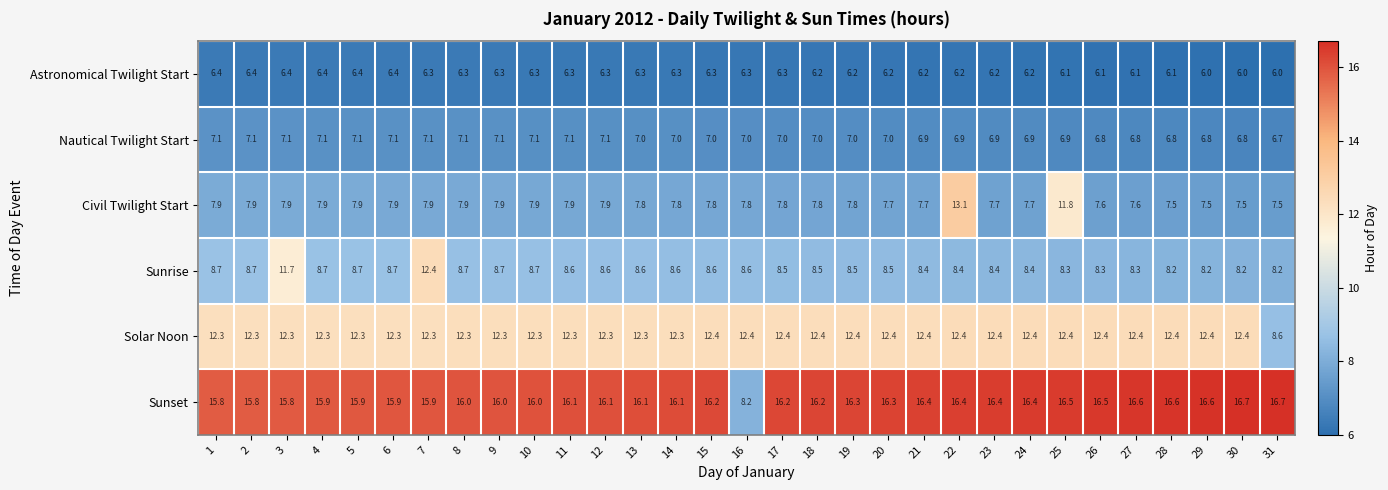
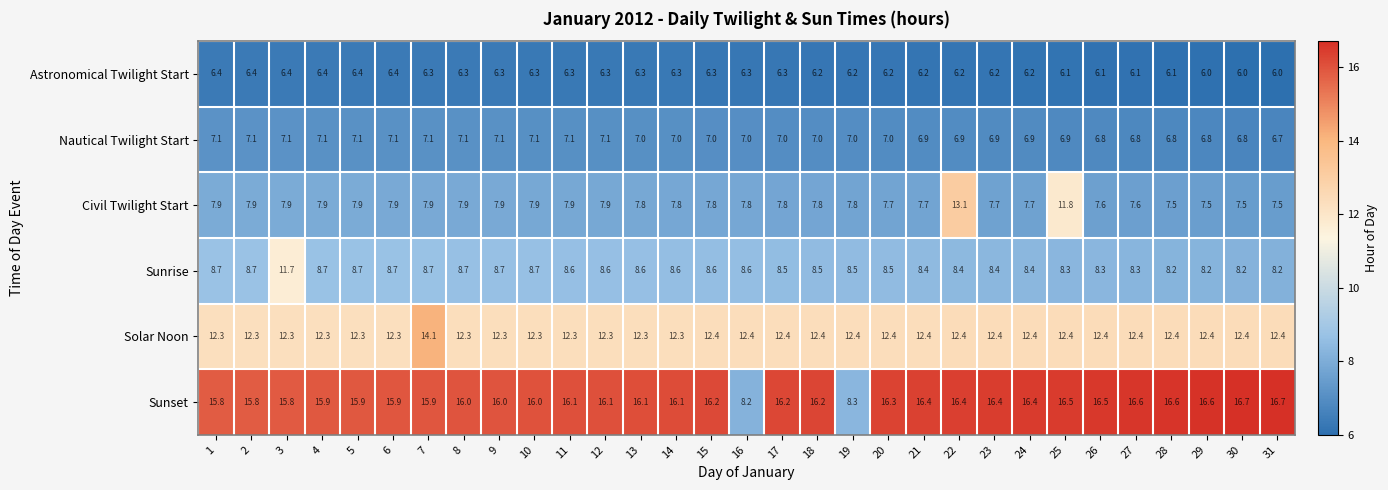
  {
    "Astronomical Twilight Start": {
      "1": 6.4,
      "2": 6.4,
      "3": 6.4,
      "4": 6.4,
      "5": 6.4,
      "6": 6.4,
      "7": 6.3,
      "8": 6.3,
      "9": 6.3,
      "10": 6.3,
      "11": 6.3,
      "12": 6.3,
      "13": 6.3,
      "14": 6.3,
      "15": 6.3,
      "16": 6.3,
      "17": 6.3,
      "18": 6.2,
      "19": 6.2,
      "20": 6.2,
      "21": 6.2,
      "22": 6.2,
      "23": 6.2,
      "24": 6.2,
      "25": 6.1,
      "26": 6.1,
      "27": 6.1,
      "28": 6.1,
      "29": 6.0,
      "30": 6.0,
      "31": 6.0
    },
    "Nautical Twilight Start": {
      "1": 7.1,
      "2": 7.1,
      "3": 7.1,
      "4": 7.1,
      "5": 7.1,
      "6": 7.1,
      "7": 7.1,
      "8": 7.1,
      "9": 7.1,
      "10": 7.1,
      "11": 7.1,
      "12": 7.1,
      "13": 7.0,
      "14": 7.0,
      "15": 7.0,
      "16": 7.0,
      "17": 7.0,
      "18": 7.0,
      "19": 7.0,
      "20": 7.0,
      "21": 6.9,
      "22": 6.9,
      "23": 6.9,
      "24": 6.9,
      "25": 6.9,
      "26": 6.8,
      "27": 6.8,
      "28": 6.8,
      "29": 6.8,
      "30": 6.8,
      "31": 6.7
    },
    "Civil Twilight Start": {
      "1": 7.9,
      "2": 7.9,
      "3": 7.9,
      "4": 7.9,
      "5": 7.9,
      "6": 7.9,
      "7": 7.9,
      "8": 7.9,
      "9": 7.9,
      "10": 7.9,
      "11": 7.9,
      "12": 7.9,
      "13": 7.8,
      "14": 7.8,
      "15": 7.8,
      "16": 7.8,
      "17": 7.8,
      "18": 7.8,
      "19": 7.8,
      "20": 7.7,
      "21": 7.7,
      "22": 13.1,
      "23": 7.7,
      "24": 7.7,
      "25": 11.8,
      "26": 7.6,
      "27": 7.6,
      "28": 7.5,
      "29": 7.5,
      "30": 7.5,
      "31": 7.5
    },
    "Sunrise": {
      "1": 8.7,
      "2": 8.7,
      "3": 11.7,
      "4": 8.7,
      "5": 8.7,
      "6": 8.7,
-     "7": 12.4,
+     "7": 8.7,
      "8": 8.7,
      "9": 8.7,
      "10": 8.7,
      "11": 8.6,
      "12": 8.6,
      "13": 8.6,
      "14": 8.6,
      "15": 8.6,
      "16": 8.6,
      "17": 8.5,
      "18": 8.5,
      "19": 8.5,
      "20": 8.5,
      "21": 8.4,
      "22": 8.4,
      "23": 8.4,
      "24": 8.4,
      "25": 8.3,
      "26": 8.3,
      "27": 8.3,
      "28": 8.2,
      "29": 8.2,
      "30": 8.2,
      "31": 8.2
    },
    "Solar Noon": {
      "1": 12.3,
      "2": 12.3,
      "3": 12.3,
      "4": 12.3,
      "5": 12.3,
      "6": 12.3,
-     "7": 12.3,
+     "7": 14.1,
      "8": 12.3,
      "9": 12.3,
      "10": 12.3,
      "11": 12.3,
      "12": 12.3,
      "13": 12.3,
      "14": 12.3,
      "15": 12.4,
      "16": 12.4,
      "17": 12.4,
      "18": 12.4,
      "19": 12.4,
      "20": 12.4,
      "21": 12.4,
      "22": 12.4,
      "23": 12.4,
      "24": 12.4,
      "25": 12.4,
      "26": 12.4,
      "27": 12.4,
      "28": 12.4,
      "29": 12.4,
      "30": 12.4,
-     "31": 8.6
+     "31": 12.4
    },
    "Sunset": {
      "1": 15.8,
      "2": 15.8,
      "3": 15.8,
      "4": 15.9,
      "5": 15.9,
      "6": 15.9,
      "7": 15.9,
      "8": 16.0,
      "9": 16.0,
      "10": 16.0,
      "11": 16.1,
      "12": 16.1,
      "13": 16.1,
      "14": 16.1,
      "15": 16.2,
      "16": 8.2,
      "17": 16.2,
      "18": 16.2,
-     "19": 16.3,
+     "19": 8.3,
      "20": 16.3,
      "21": 16.4,
      "22": 16.4,
      "23": 16.4,
      "24": 16.4,
      "25": 16.5,
      "26": 16.5,
      "27": 16.6,
      "28": 16.6,
      "29": 16.6,
      "30": 16.7,
      "31": 16.7
    }
  }
